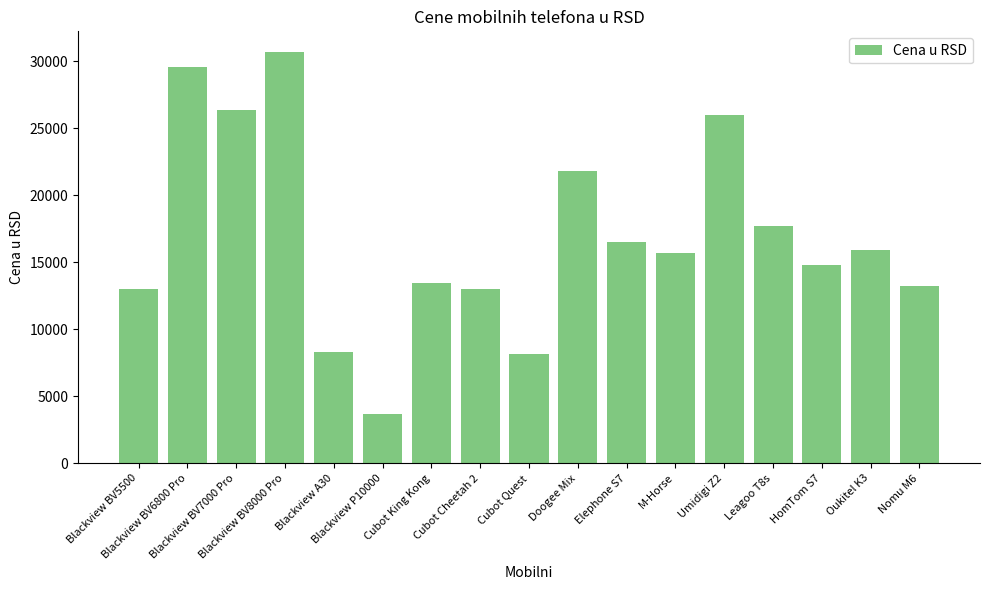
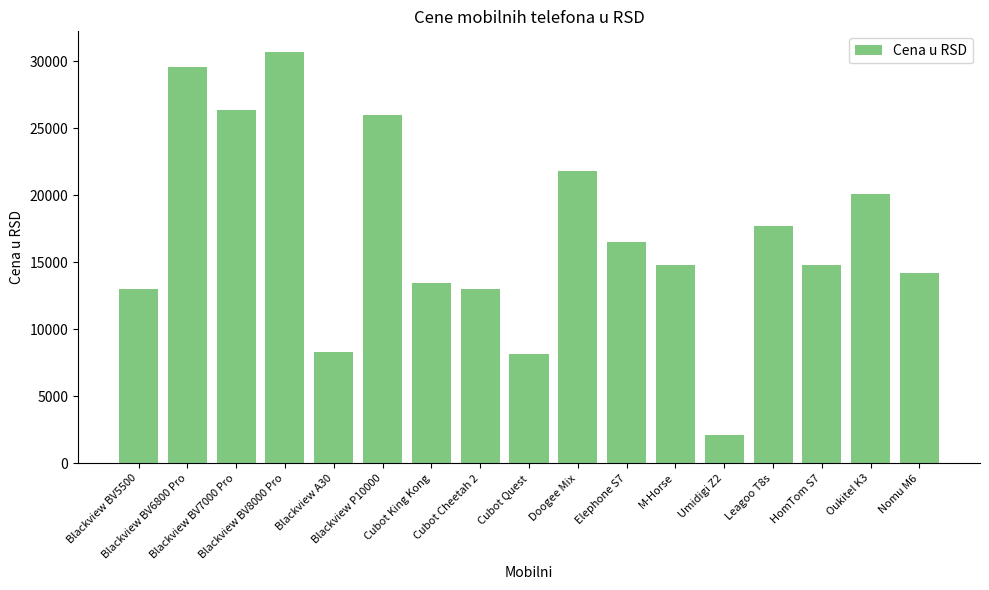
  {
    "Blackview BV5500": 13000,
    "Blackview BV6800 Pro": 29600,
    "Blackview BV7000 Pro": 26400,
    "Blackview BV8000 Pro": 30700,
    "Blackview A30": 8300,
-   "Blackview P10000": 3700,
+   "Blackview P10000": 26000,
    "Cubot King Kong": 13400,
    "Cubot Cheetah 2": 13000,
    "Cubot Quest": 8200,
    "Doogee Mix": 21800,
    "Elephone S7": 16500,
-   "M-Horse": 15700,
-   "Umidigi Z2": 26000,
+   "M-Horse": 14800,
+   "Umidigi Z2": 2100,
    "Leagoo T8s": 17700,
    "HomTom S7": 14800,
-   "Oukitel K3": 15900,
-   "Nomu M6": 13200
+   "Oukitel K3": 20100,
+   "Nomu M6": 14200
  }
